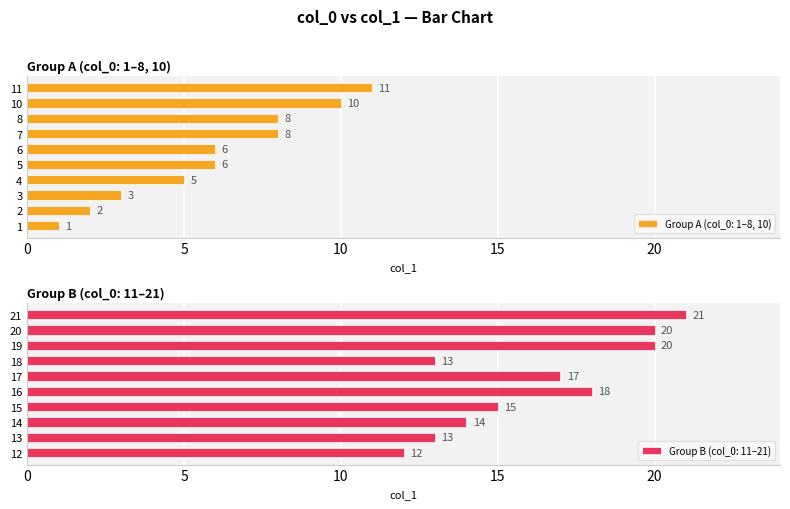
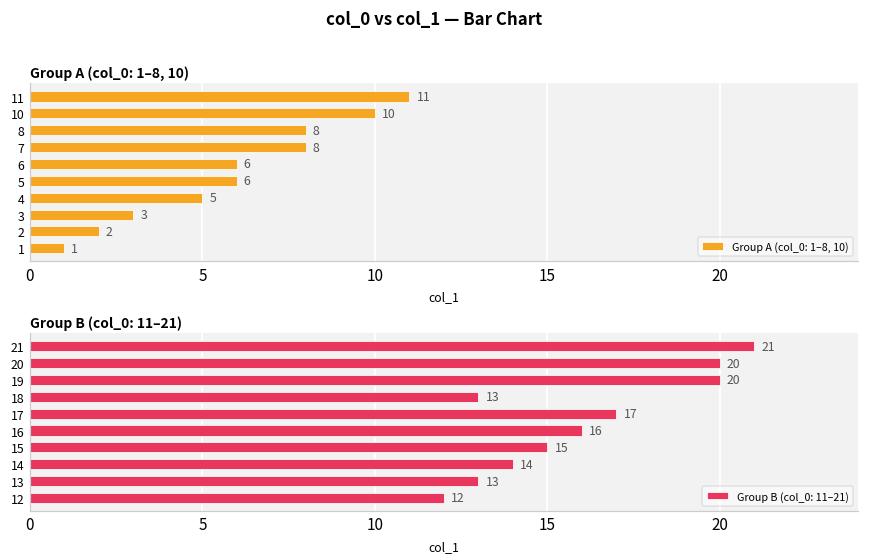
  {
    "Group A (col_0: 1–8, 10)": {
      "11": 11,
      "10": 10,
      "8": 8,
      "7": 8,
      "6": 6,
      "5": 6,
      "4": 5,
      "3": 3,
      "2": 2,
      "1": 1
    },
    "Group B (col_0: 11–21)": {
      "21": 21,
      "20": 20,
      "19": 20,
      "18": 13,
      "17": 17,
-     "16": 18,
+     "16": 16,
      "15": 15,
      "14": 14,
      "13": 13,
      "12": 12
    }
  }
